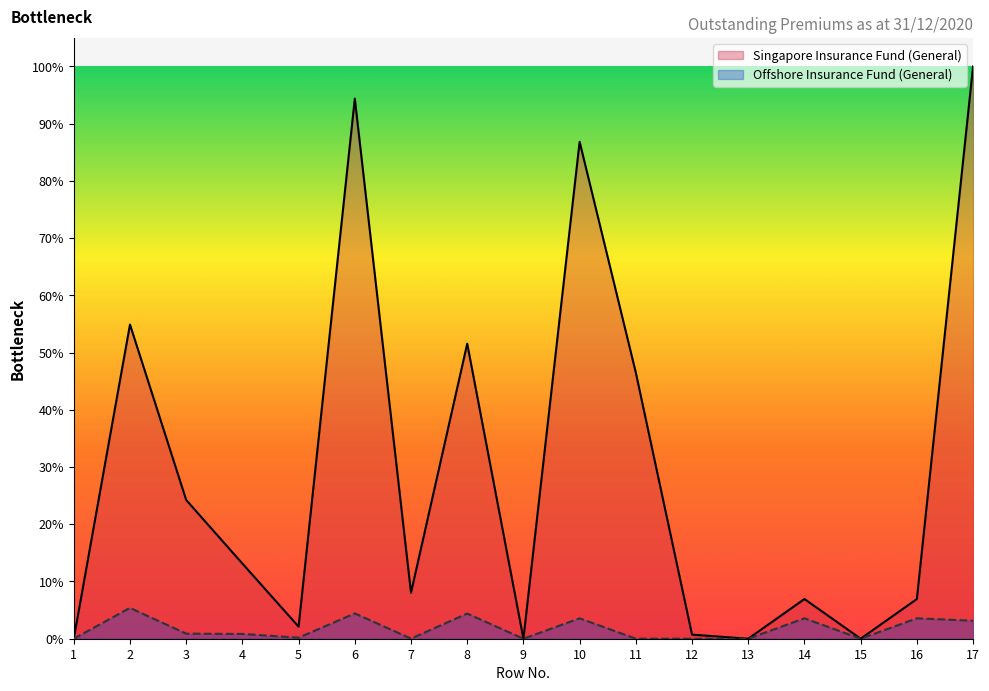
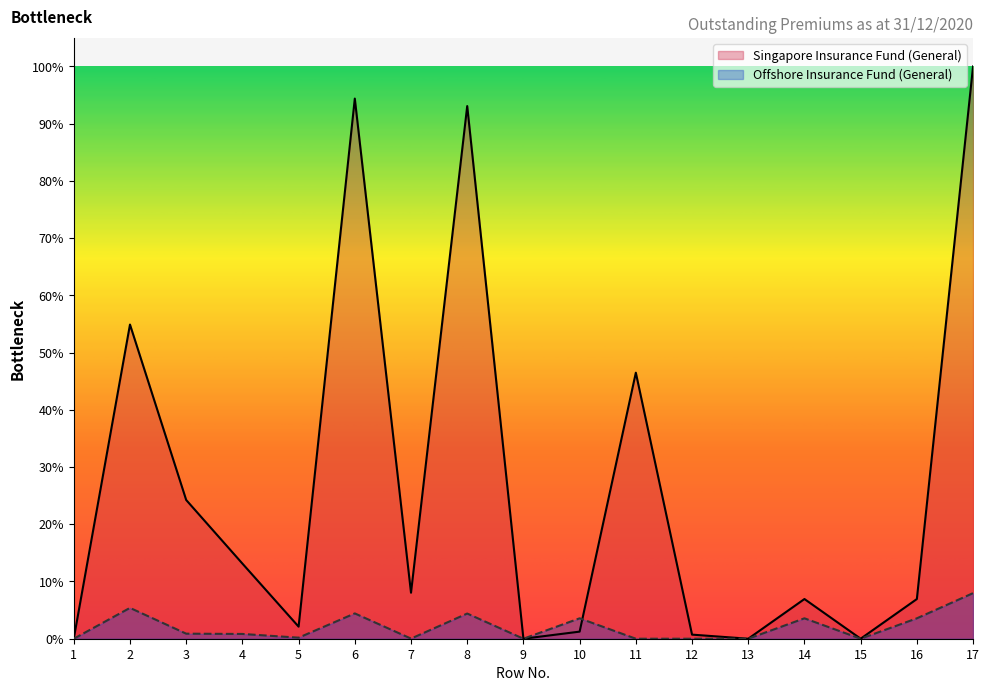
  {
    "Singapore Insurance Fund (General)": {
      "2": "55%",
      "3": "24%",
      "4": "13%",
      "5": "2%",
      "6": "94%",
      "7": "8%",
-     "8": "52%",
-     "10": "87%",
+     "8": "93%",
+     "10": "1%",
      "11": "46%",
      "12": "1%",
      "14": "7%",
      "16": "7%",
      "17": "100%"
    },
    "Offshore Insurance Fund (General)": {
      "2": "5%",
      "3": "1%",
      "4": "1%",
      "5": "0%",
      "6": "4%",
      "7": "0%",
      "8": "4%",
      "10": "4%",
      "11": "0%",
      "12": "0%",
      "14": "4%",
      "16": "4%",
-     "17": "3%"
+     "17": "8%"
    }
  }
